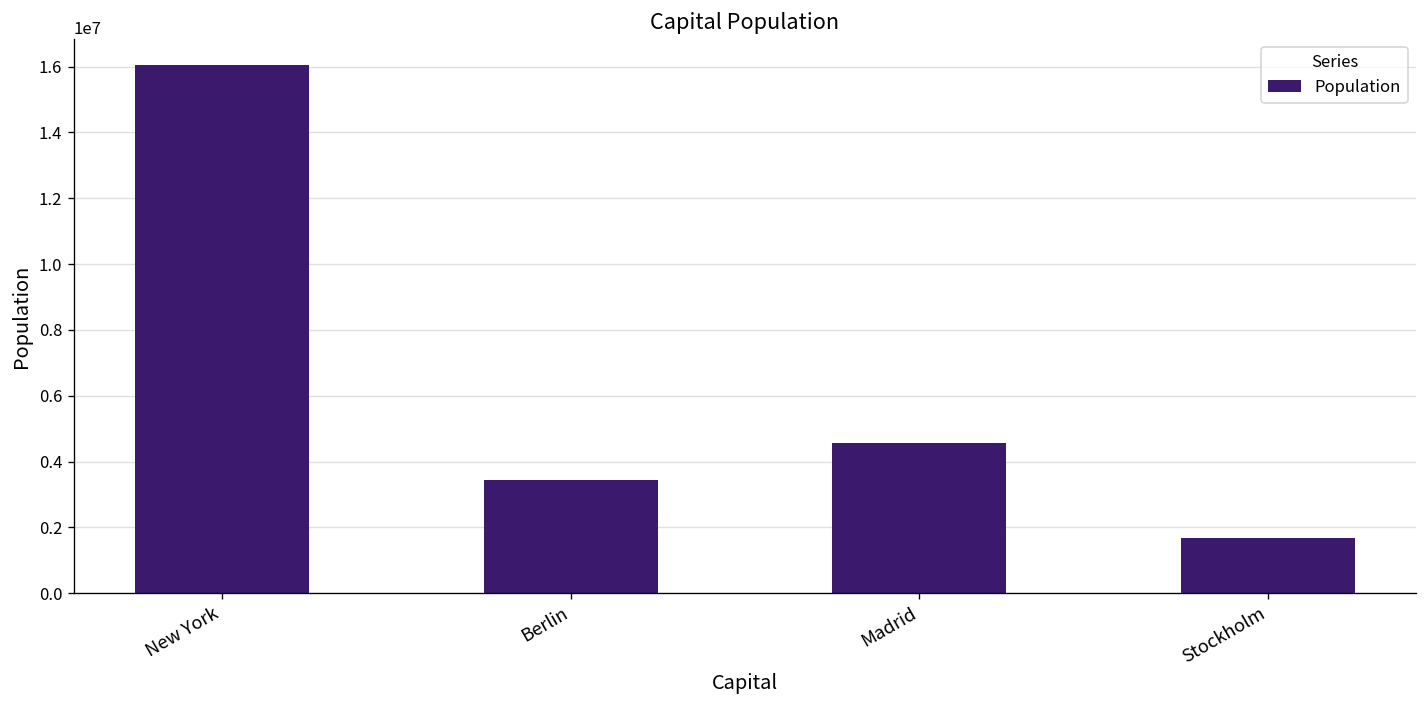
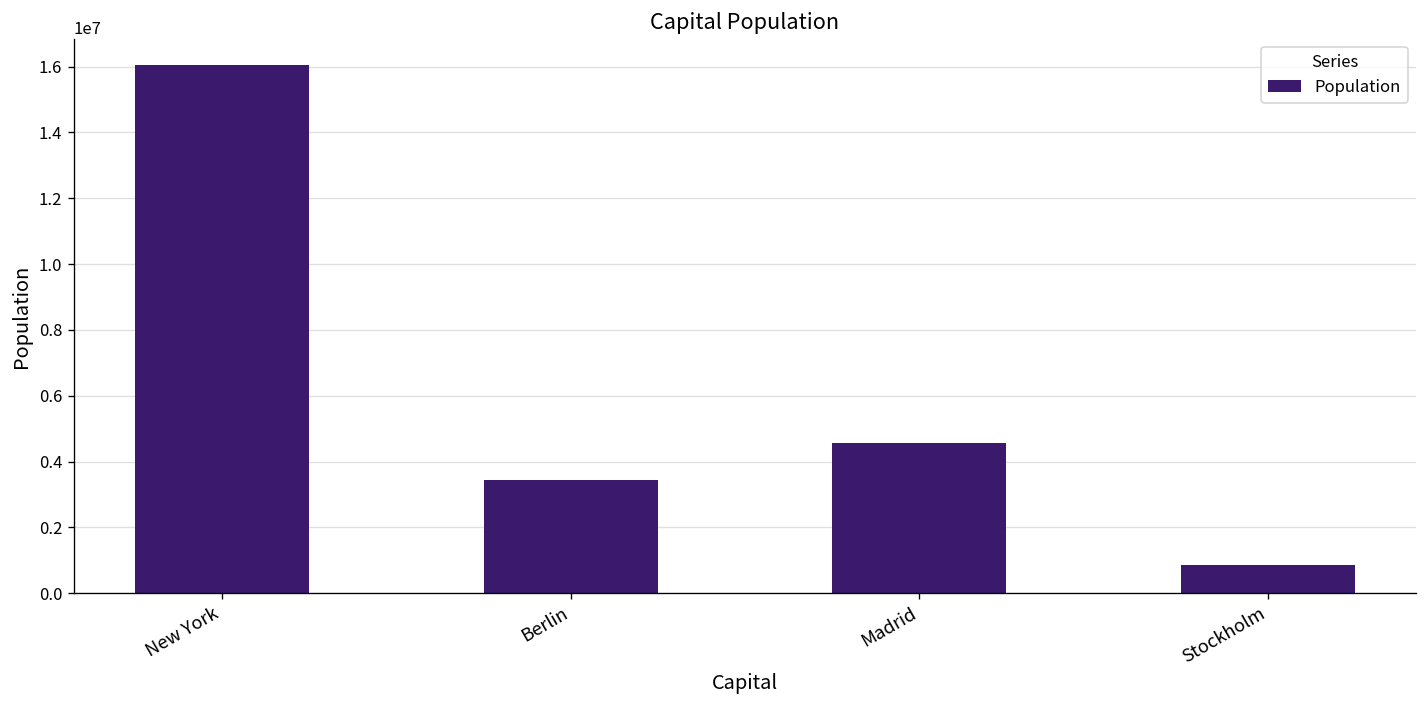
  {
    "New York": 16000000,
    "Berlin": 3400000,
    "Madrid": 4600000,
-   "Stockholm": 1700000
+   "Stockholm": 900000
  }
